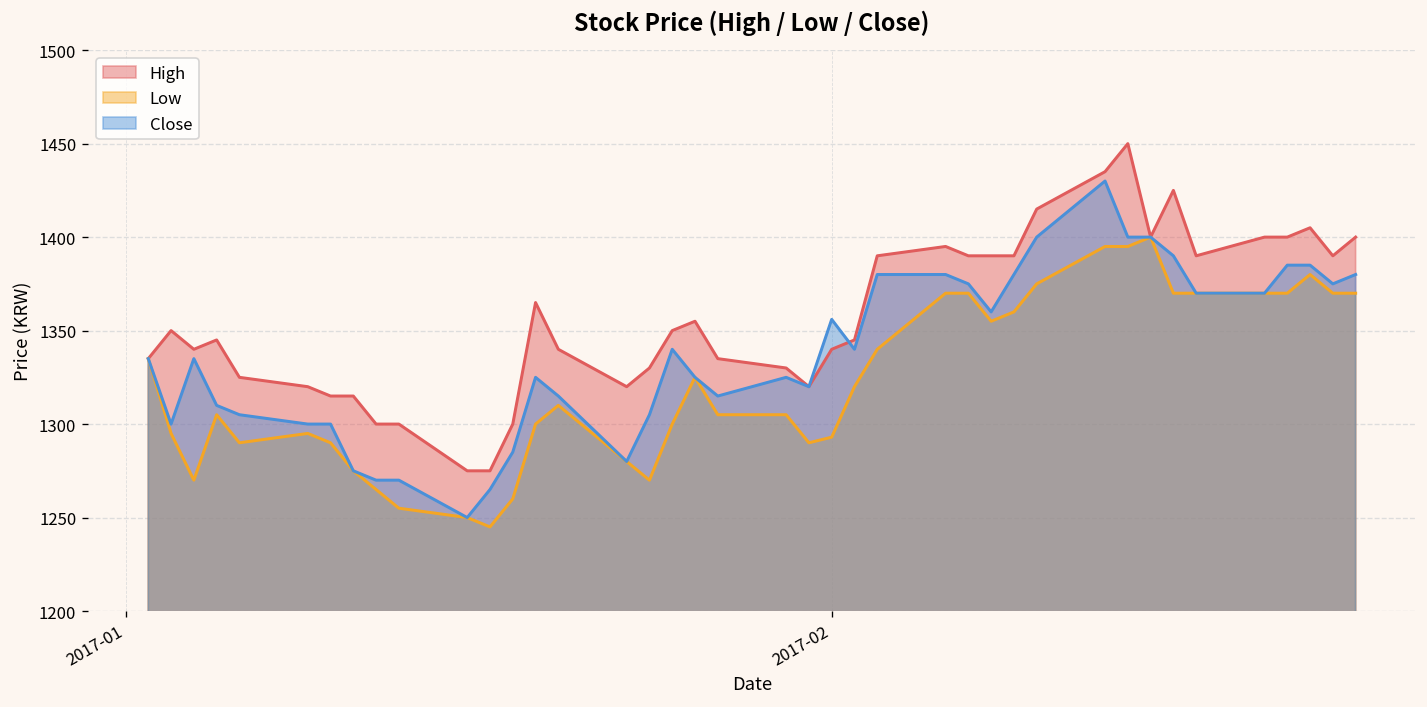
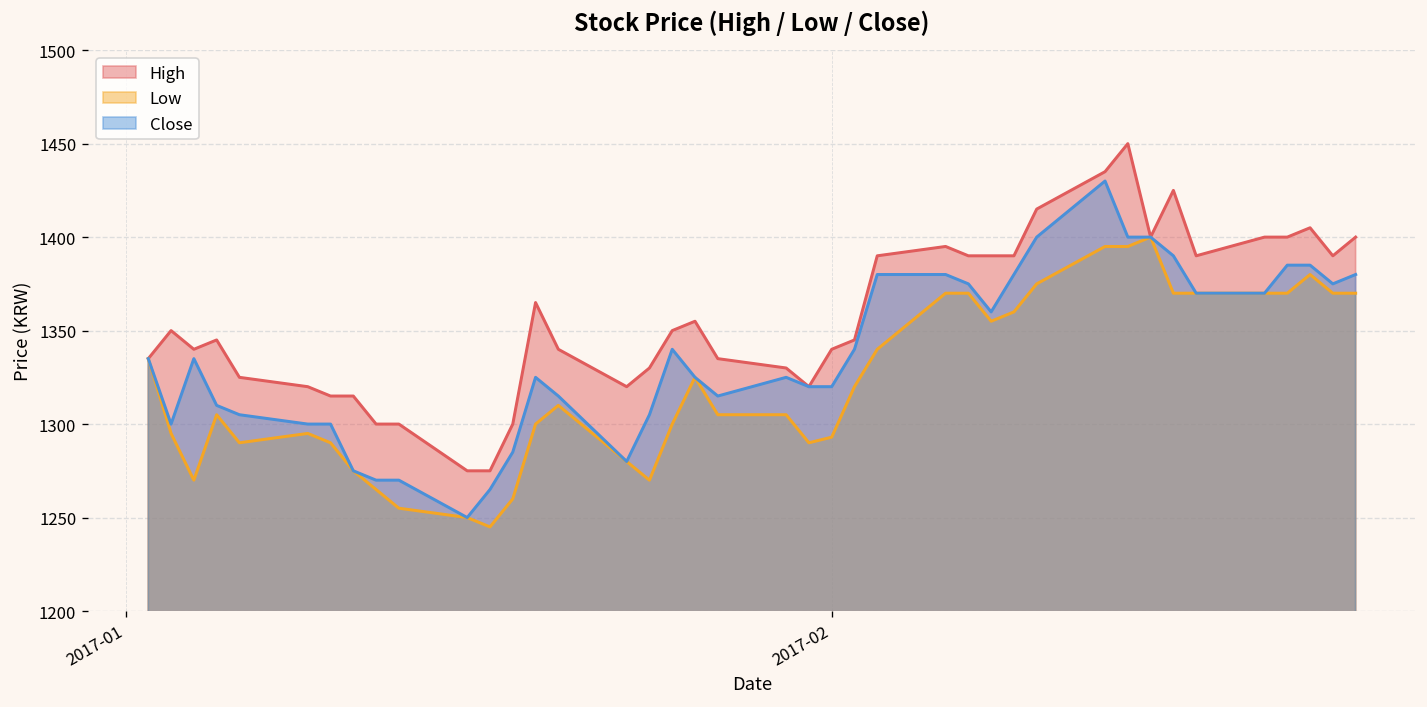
  {
    "High": {
      "2017-02": 1340
    },
    "Low": {
      "2017-02": 1293
    },
    "Close": {
-     "2017-02": 1356
+     "2017-02": 1320
    }
  }
